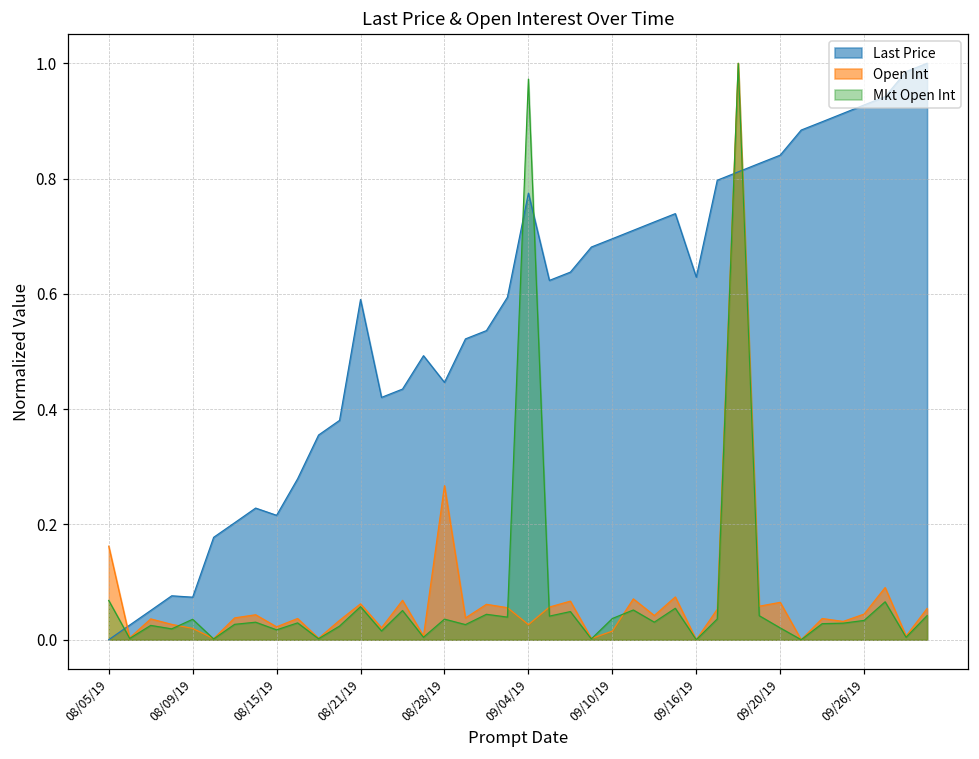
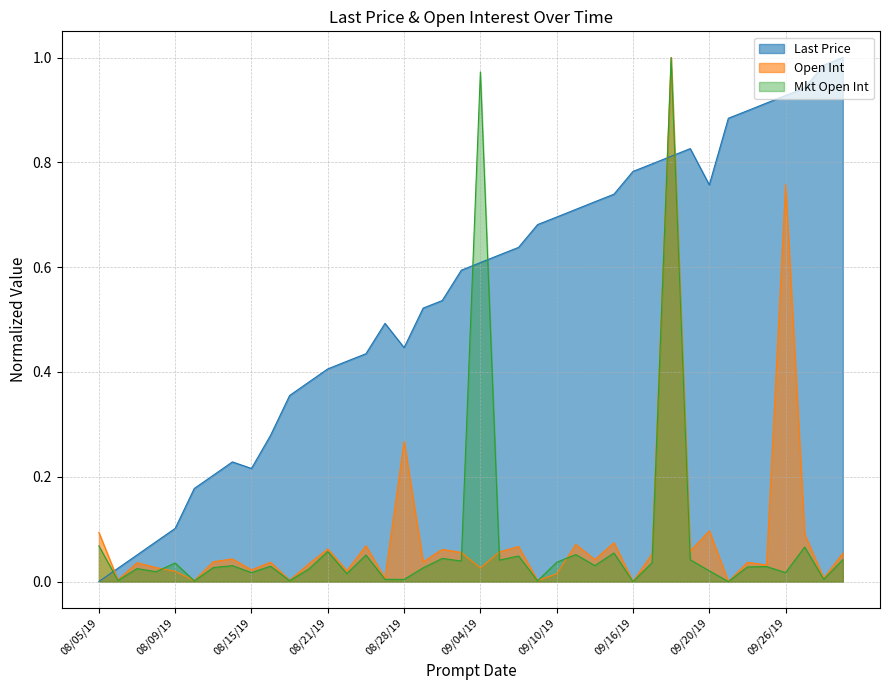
  {
    "Last Price": {
      "08/05/19": 0.00,
-     "08/09/19": 0.07,
+     "08/09/19": 0.10,
      "08/15/19": 0.22,
-     "08/21/19": 0.59,
+     "08/21/19": 0.41,
      "08/28/19": 0.45,
-     "09/04/19": 0.77,
+     "09/04/19": 0.61,
      "09/10/19": 0.70,
-     "09/16/19": 0.63,
-     "09/20/19": 0.84
+     "09/16/19": 0.78,
+     "09/20/19": 0.76
    },
    "Open Int": {
-     "08/05/19": 0.16,
+     "08/05/19": 0.09,
      "08/09/19": 0.02,
      "08/15/19": 0.02,
      "08/21/19": 0.06,
      "08/28/19": 0.27,
      "09/04/19": 0.03,
      "09/10/19": 0.01,
-     "09/20/19": 0.06,
-     "09/26/19": 0.04
+     "09/20/19": 0.10,
+     "09/26/19": 0.76
    },
    "Mkt Open Int": {
      "08/05/19": 0.07,
      "08/09/19": 0.04,
      "08/15/19": 0.02,
      "08/21/19": 0.06,
-     "08/28/19": 0.04,
+     "08/28/19": 0.00,
      "09/04/19": 0.97,
      "09/10/19": 0.04,
      "09/20/19": 0.02,
-     "09/26/19": 0.03
+     "09/26/19": 0.02
    }
  }
